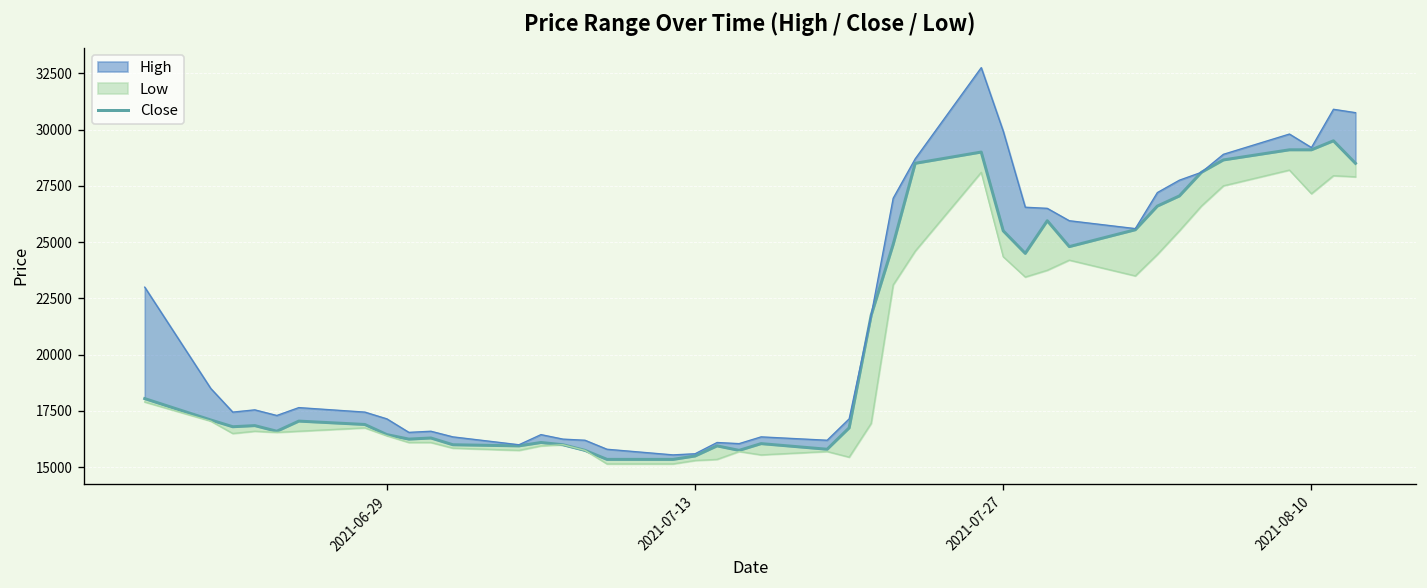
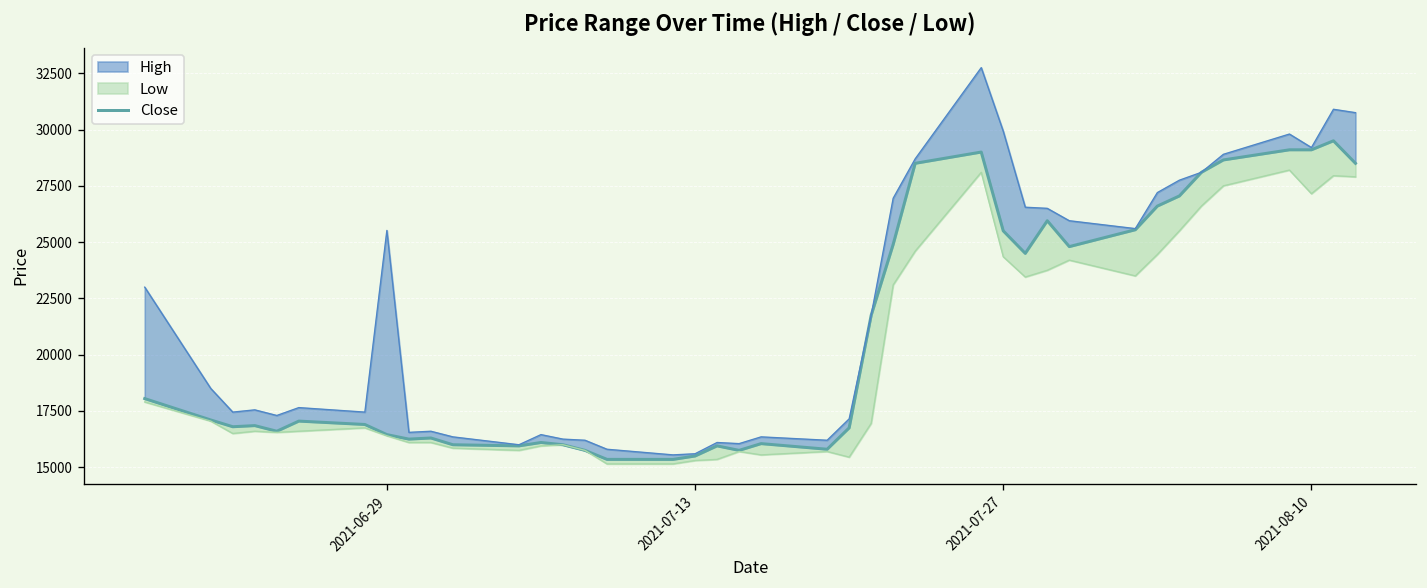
  {
    "High": {
-     "2021-06-29": 17200,
+     "2021-06-29": 25500,
      "2021-07-27": 29900
    }
  }
